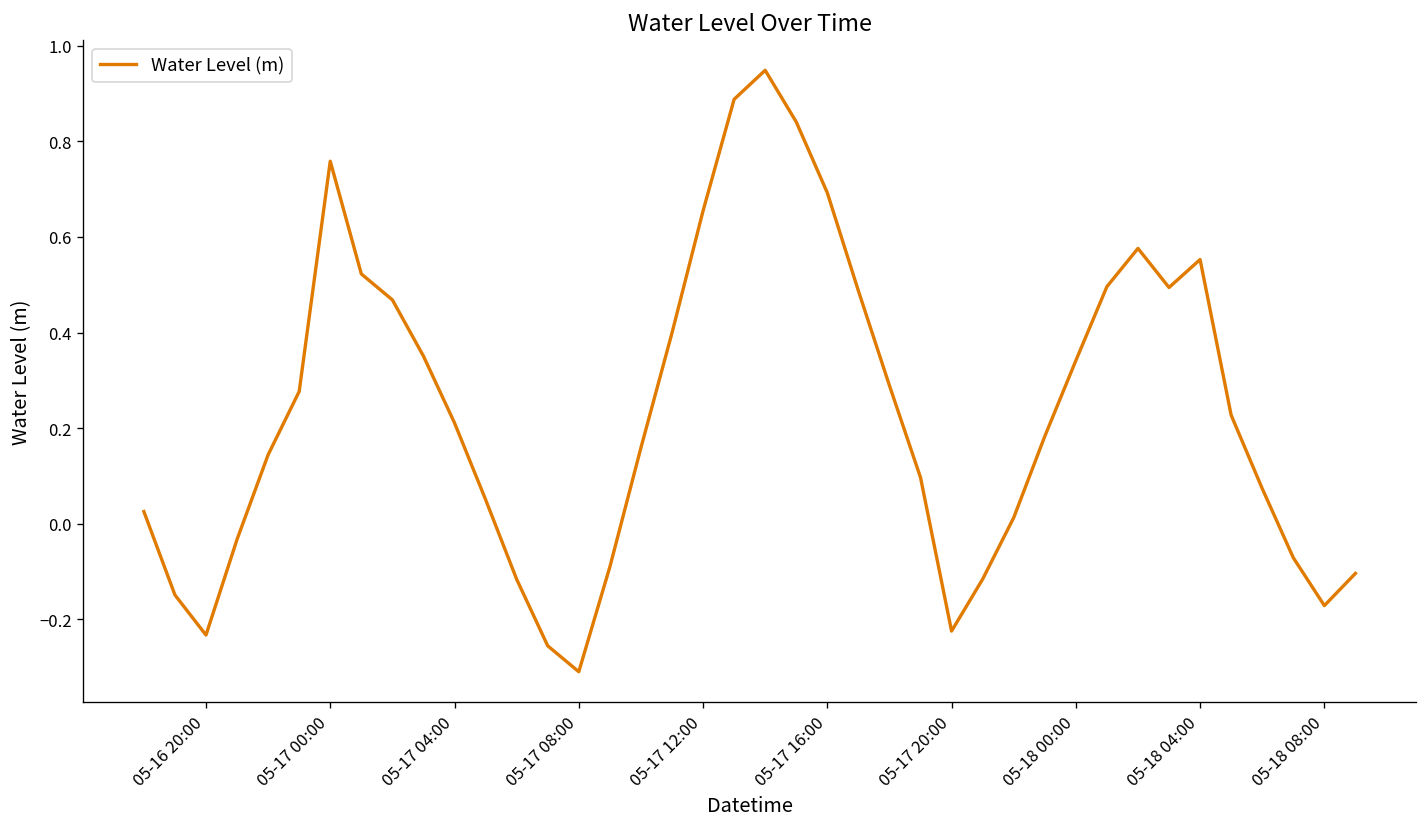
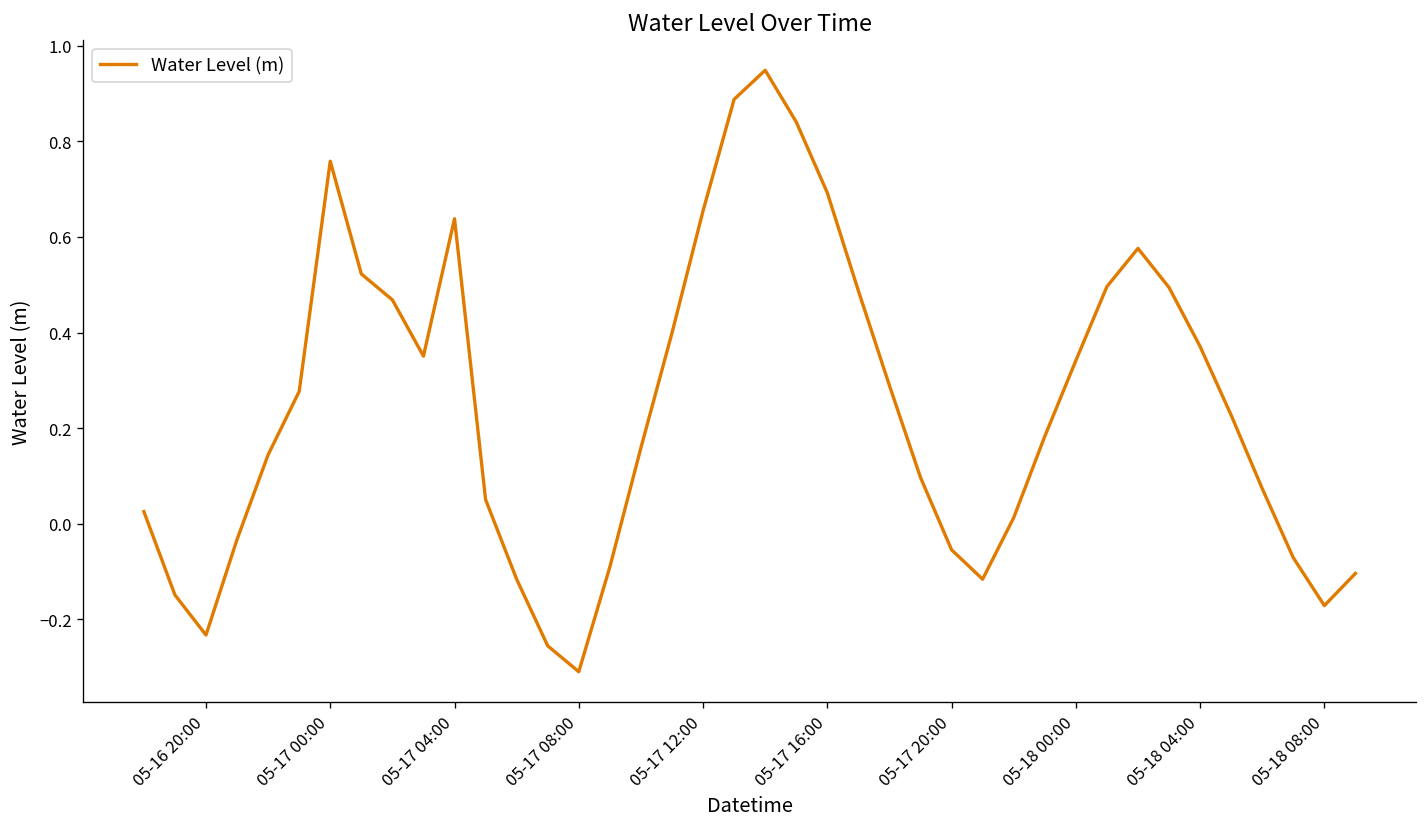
  {
    "05-16 20:00": -0.23,
    "05-17 00:00": 0.76,
-   "05-17 04:00": 0.21,
+   "05-17 04:00": 0.64,
    "05-17 08:00": -0.31,
    "05-17 12:00": 0.65,
    "05-17 16:00": 0.69,
-   "05-17 20:00": -0.22,
+   "05-17 20:00": -0.05,
    "05-18 00:00": 0.34,
-   "05-18 04:00": 0.55,
+   "05-18 04:00": 0.37,
    "05-18 08:00": -0.17
  }
